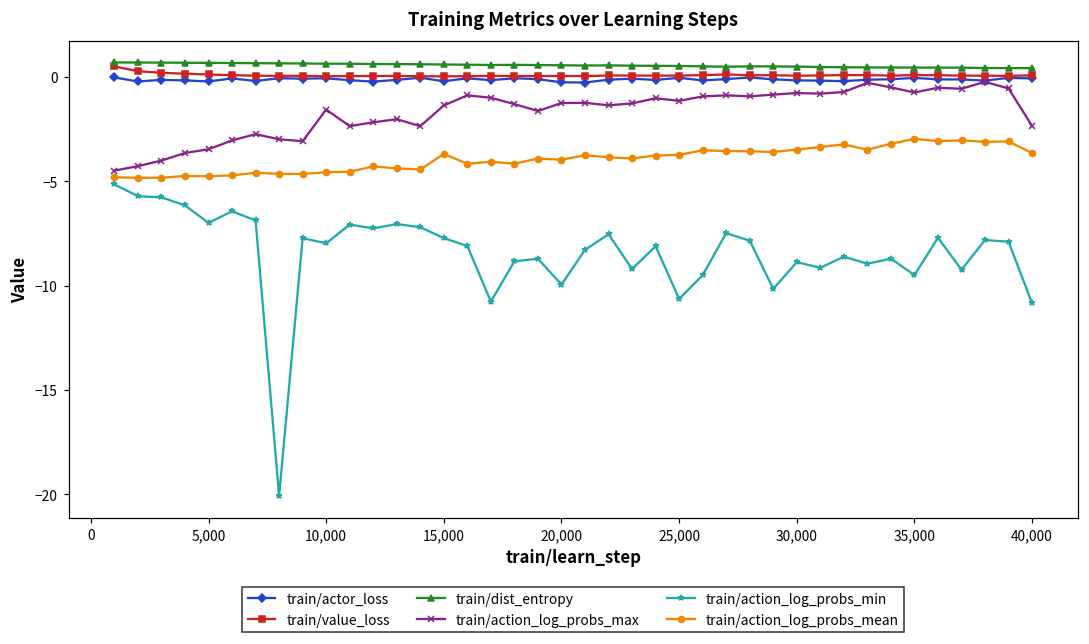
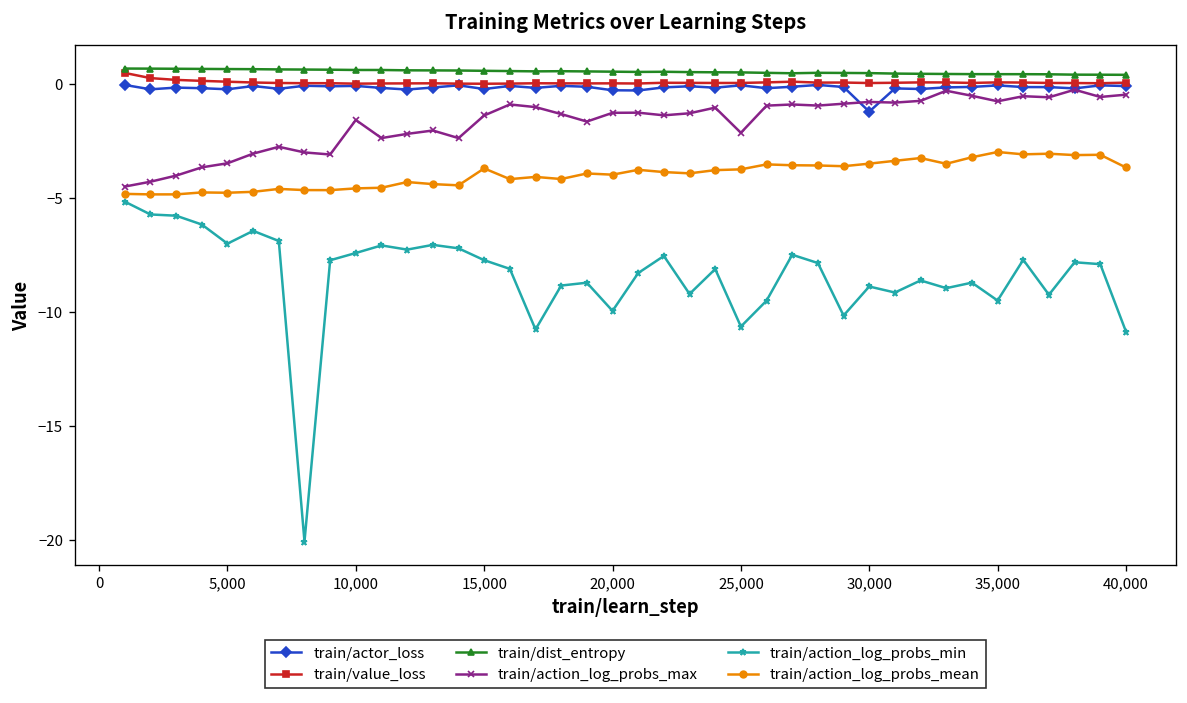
  {
    "train/actor_loss": {
      "5,000": -0.2,
      "15,000": -0.2,
      "20,000": -0.3,
-     "30,000": -0.2,
+     "30,000": -1.2,
      "35,000": 0.0,
      "40,000": -0.1
    },
    "train/value_loss": {
      "5,000": 0.1,
      "15,000": 0.0,
      "20,000": 0.0,
      "30,000": 0.1,
      "35,000": 0.1,
      "40,000": 0.1
    },
    "train/dist_entropy": {
      "5,000": 0.7,
      "10,000": 0.6,
      "15,000": 0.6,
      "20,000": 0.6,
      "25,000": 0.5,
      "30,000": 0.5,
      "35,000": 0.4,
      "40,000": 0.4
    },
    "train/action_log_probs_max": {
      "5,000": -3.5,
      "10,000": -1.6,
      "15,000": -1.4,
      "20,000": -1.3,
-     "25,000": -1.1,
+     "25,000": -2.1,
      "30,000": -0.8,
      "35,000": -0.7,
-     "40,000": -2.4
+     "40,000": -0.5
    },
    "train/action_log_probs_min": {
      "5,000": -7.0,
-     "10,000": -8.0,
+     "10,000": -7.4,
      "15,000": -7.7,
      "20,000": -10.0,
      "25,000": -10.6,
      "30,000": -8.9,
      "35,000": -9.5,
      "40,000": -10.9
    },
    "train/action_log_probs_mean": {
      "5,000": -4.8,
      "10,000": -4.6,
      "15,000": -3.7,
      "20,000": -4.0,
      "25,000": -3.7,
      "30,000": -3.5,
      "35,000": -3.0,
      "40,000": -3.7
    }
  }
